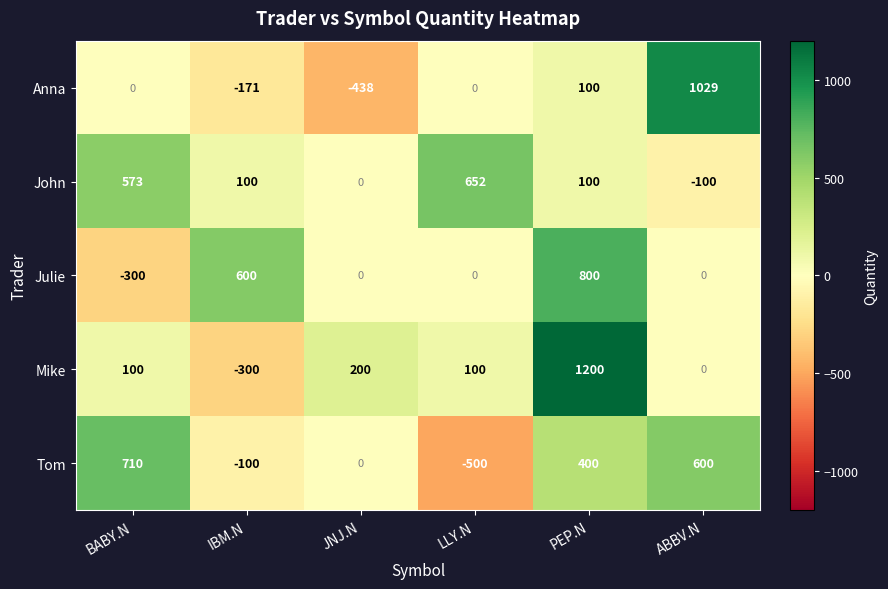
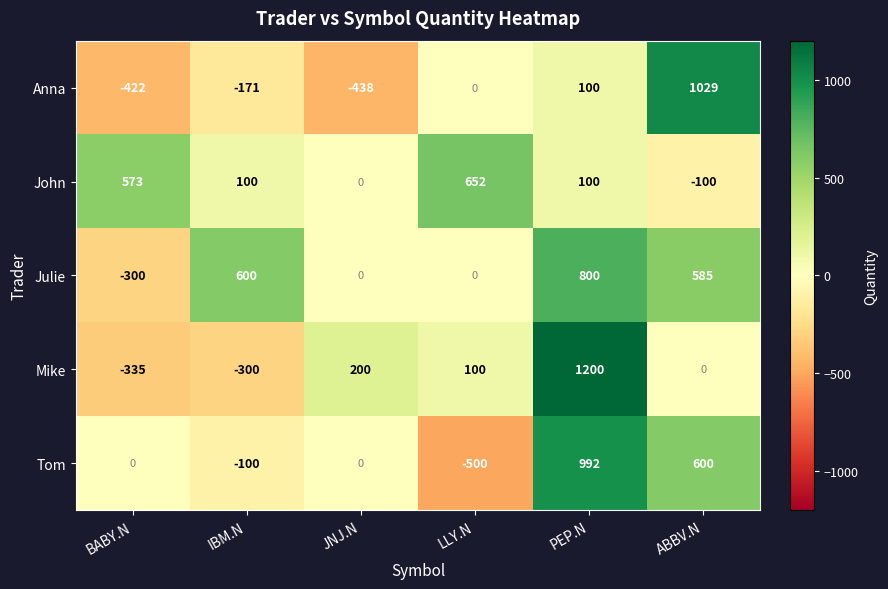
  {
    "Anna": {
-     "BABY.N": 0,
+     "BABY.N": -422,
      "IBM.N": -171,
      "JNJ.N": -438,
      "LLY.N": 0,
      "PEP.N": 100,
      "ABBV.N": 1029
    },
    "John": {
      "BABY.N": 573,
      "IBM.N": 100,
      "JNJ.N": 0,
      "LLY.N": 652,
      "PEP.N": 100,
      "ABBV.N": -100
    },
    "Julie": {
      "BABY.N": -300,
      "IBM.N": 600,
      "JNJ.N": 0,
      "LLY.N": 0,
      "PEP.N": 800,
-     "ABBV.N": 0
+     "ABBV.N": 585
    },
    "Mike": {
-     "BABY.N": 100,
+     "BABY.N": -335,
      "IBM.N": -300,
      "JNJ.N": 200,
      "LLY.N": 100,
      "PEP.N": 1200,
      "ABBV.N": 0
    },
    "Tom": {
-     "BABY.N": 710,
+     "BABY.N": 0,
      "IBM.N": -100,
      "JNJ.N": 0,
      "LLY.N": -500,
-     "PEP.N": 400,
+     "PEP.N": 992,
      "ABBV.N": 600
    }
  }
